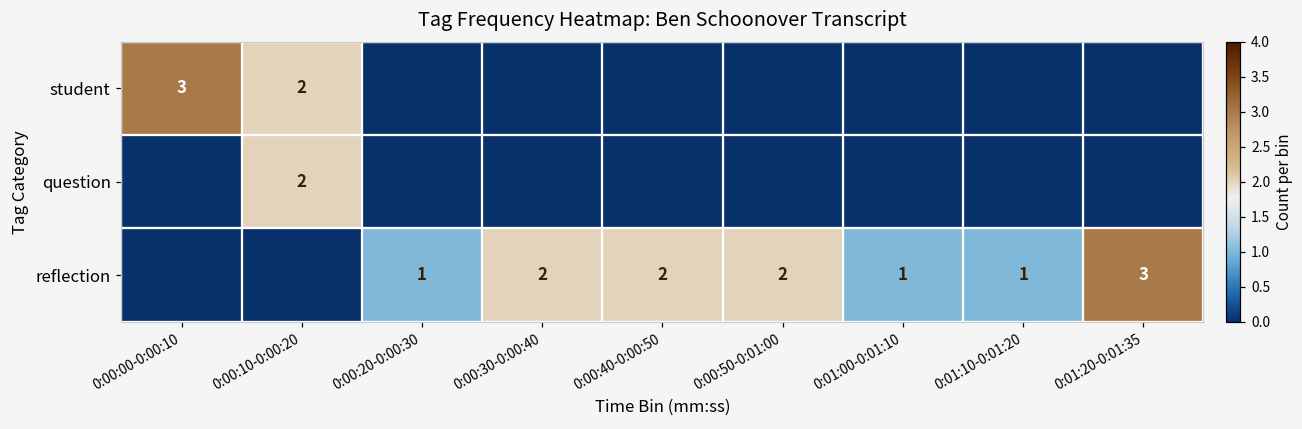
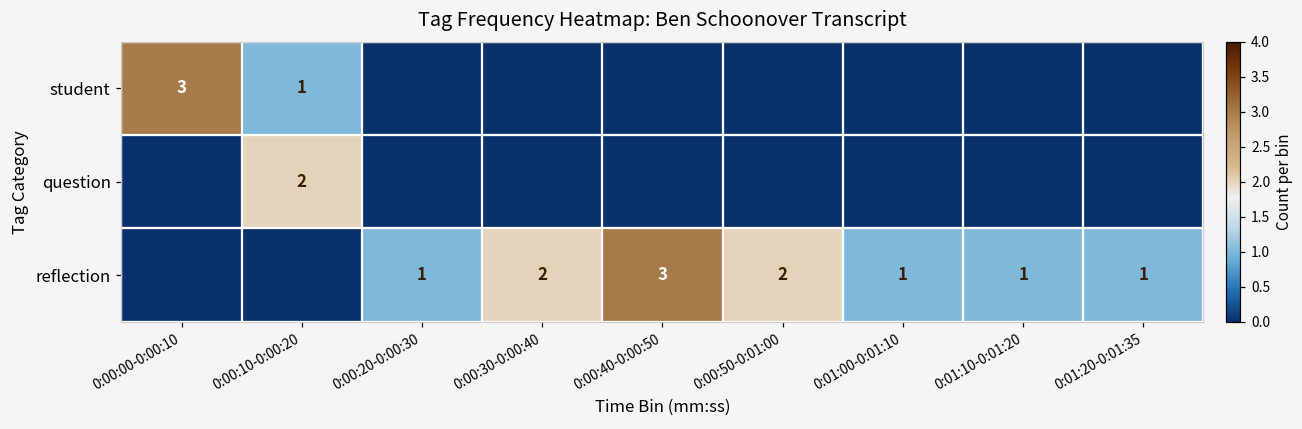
  {
    "student": {
      "0:00:00-0:00:10": 3,
-     "0:00:10-0:00:20": 2
+     "0:00:10-0:00:20": 1
    },
    "question": {
      "0:00:10-0:00:20": 2
    },
    "reflection": {
      "0:00:20-0:00:30": 1,
      "0:00:30-0:00:40": 2,
-     "0:00:40-0:00:50": 2,
+     "0:00:40-0:00:50": 3,
      "0:00:50-0:01:00": 2,
      "0:01:00-0:01:10": 1,
      "0:01:10-0:01:20": 1,
-     "0:01:20-0:01:35": 3
+     "0:01:20-0:01:35": 1
    }
  }
